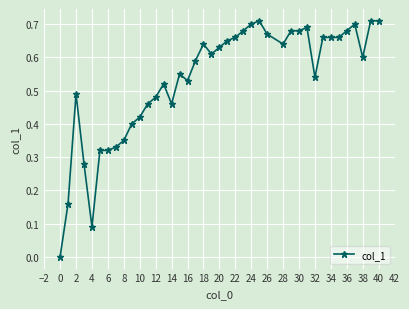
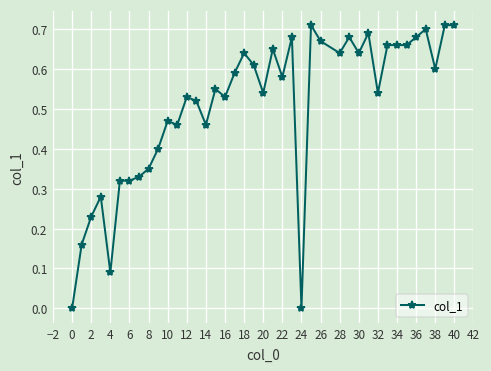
  {
    "0": 0.00,
-   "2": 0.49,
+   "2": 0.23,
    "4": 0.09,
    "6": 0.32,
    "8": 0.35,
-   "10": 0.42,
-   "12": 0.48,
+   "10": 0.47,
+   "12": 0.53,
    "14": 0.46,
    "16": 0.53,
    "18": 0.64,
-   "20": 0.63,
-   "22": 0.66,
-   "24": 0.7,
+   "20": 0.54,
+   "22": 0.58,
+   "24": 0.0,
    "26": 0.67,
    "28": 0.64,
-   "30": 0.68,
+   "30": 0.64,
    "32": 0.54,
    "34": 0.66,
    "36": 0.68,
    "38": 0.60,
    "40": 0.71
  }
